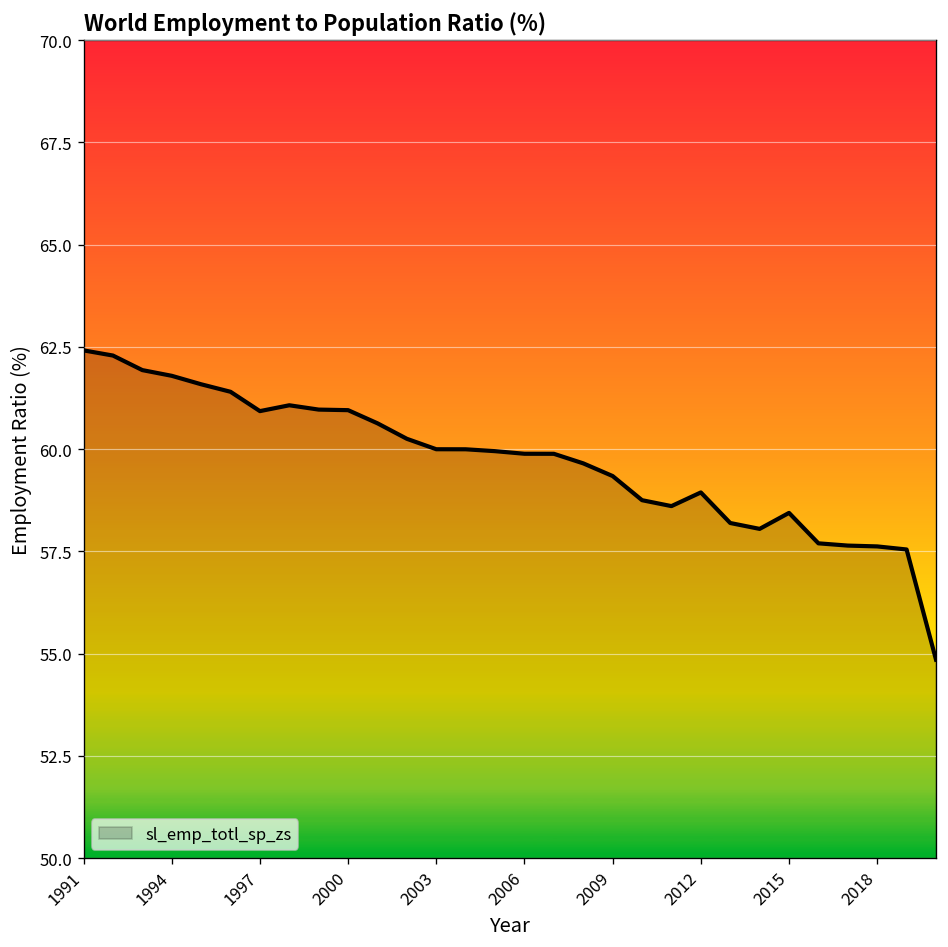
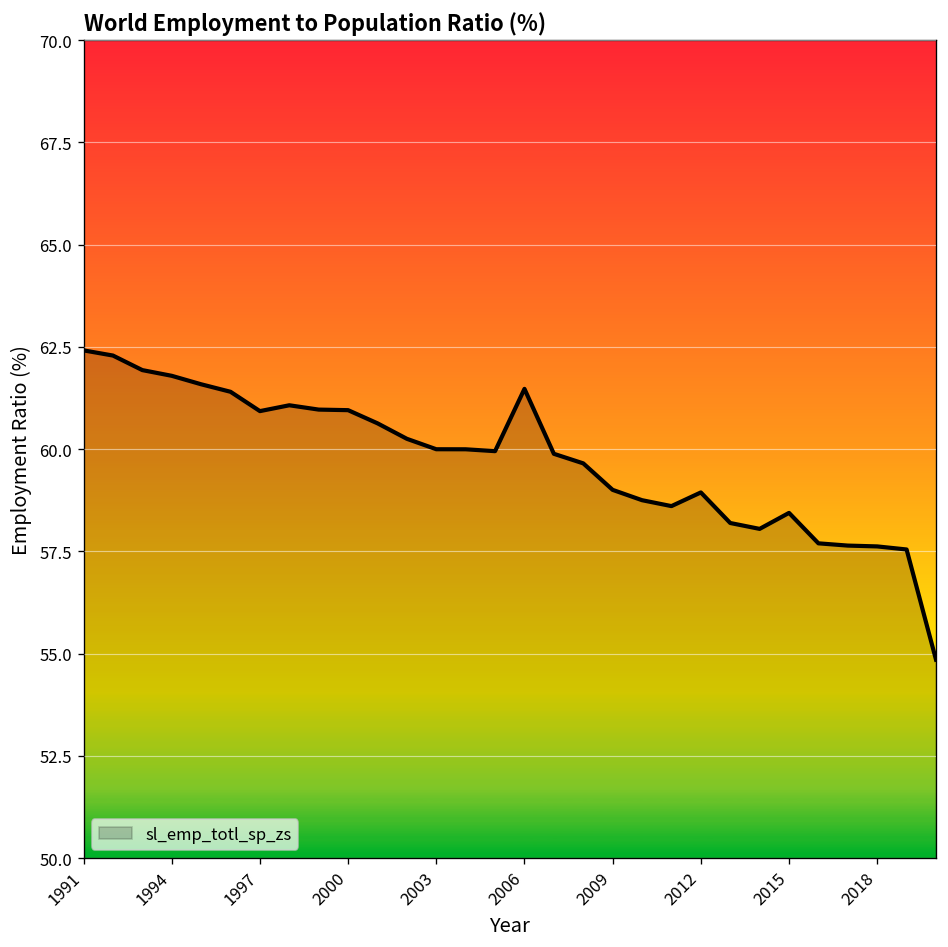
  {
    "1991": 62.4,
    "1994": 61.8,
    "1997": 60.9,
    "2000": 61.0,
    "2003": 60.0,
-   "2006": 59.9,
-   "2009": 59.3,
+   "2006": 61.5,
+   "2009": 59.0,
    "2012": 58.9,
    "2015": 58.4,
    "2018": 57.6
  }
